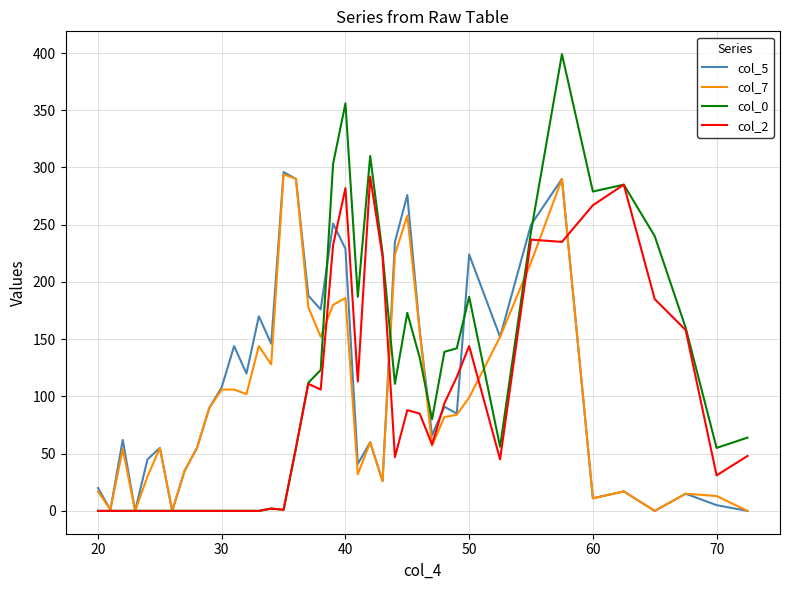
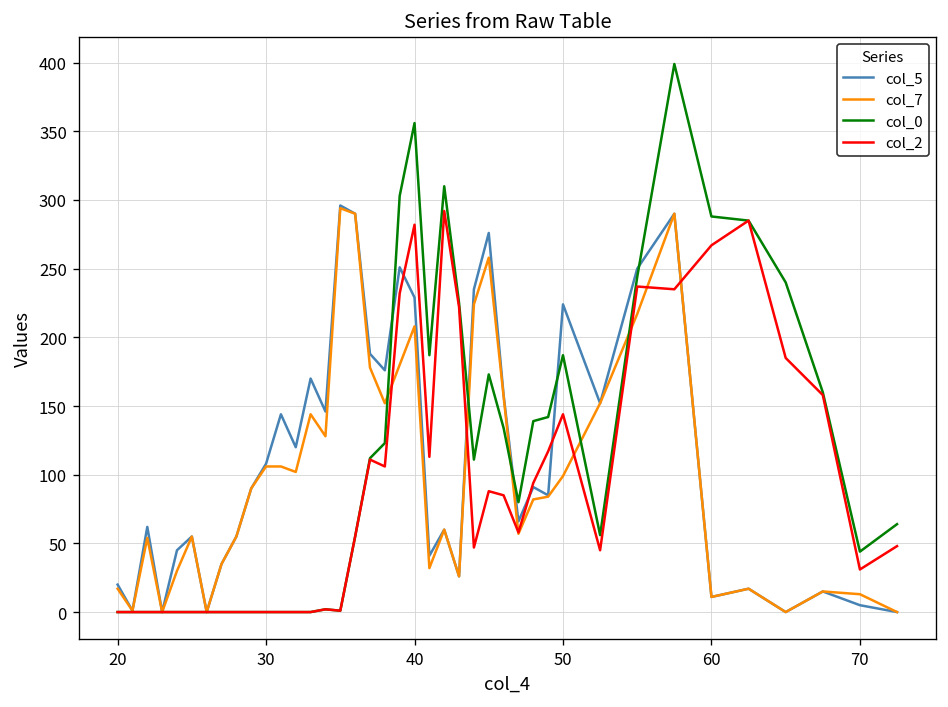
  {
    "col_5": {
      "20": 20,
      "40": 229,
      "50": 224,
      "70": 5
    },
    "col_7": {
      "20": 17,
-     "40": 186,
+     "40": 208,
      "50": 99,
      "70": 13
    },
    "col_0": {
      "40": 356,
      "50": 187,
-     "60": 279,
-     "70": 55
+     "60": 288,
+     "70": 44
    },
    "col_2": {
      "40": 282,
      "50": 144,
      "60": 267,
      "70": 31
    }
  }
